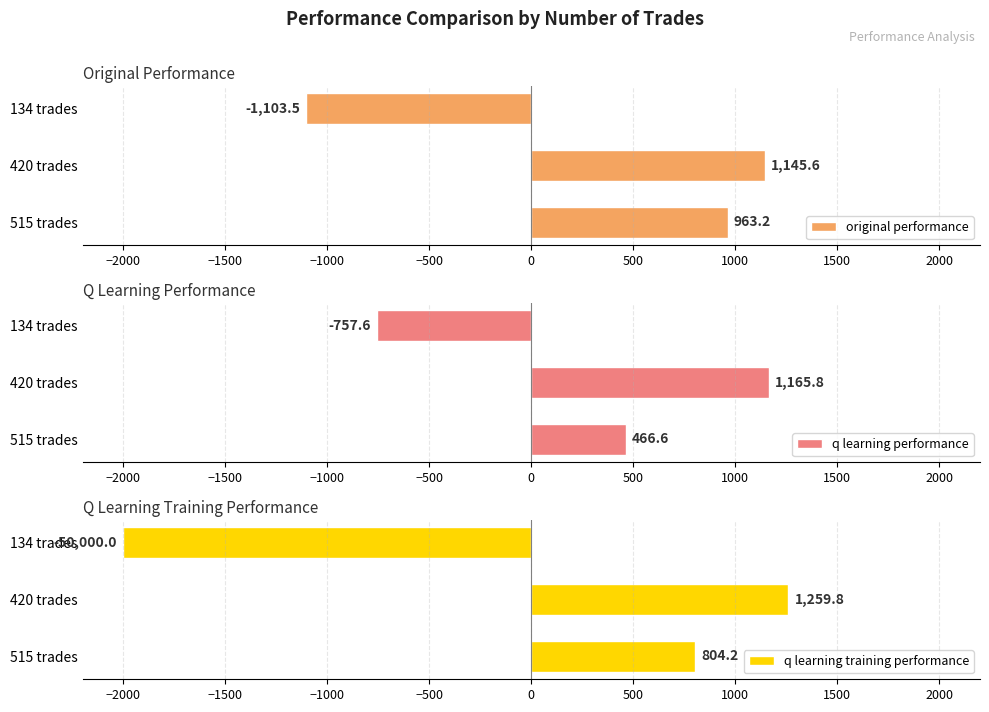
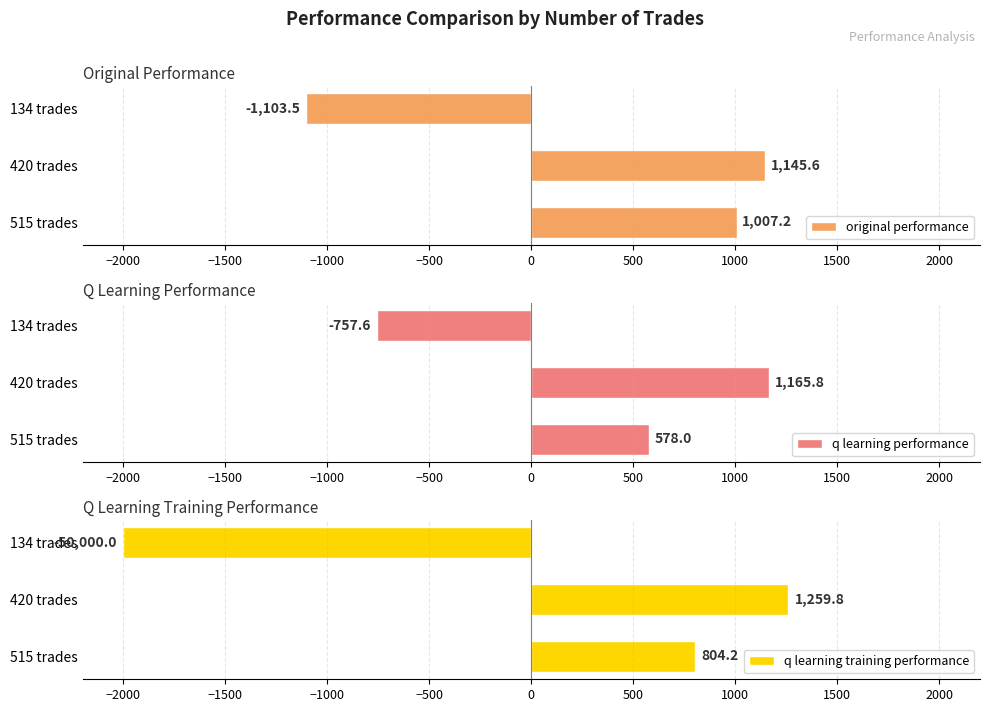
  {
    "Original Performance": {
      "134 trades": "-1,103.5",
      "420 trades": "1,145.6",
-     "515 trades": "963.2"
+     "515 trades": "1,007.2"
    },
    "Q Learning Performance": {
      "134 trades": "-757.6",
      "420 trades": "1,165.8",
-     "515 trades": "466.6"
+     "515 trades": "578.0"
    },
    "Q Learning Training Performance": {
      "420 trades": "1,259.8",
      "515 trades": "804.2"
    }
  }
